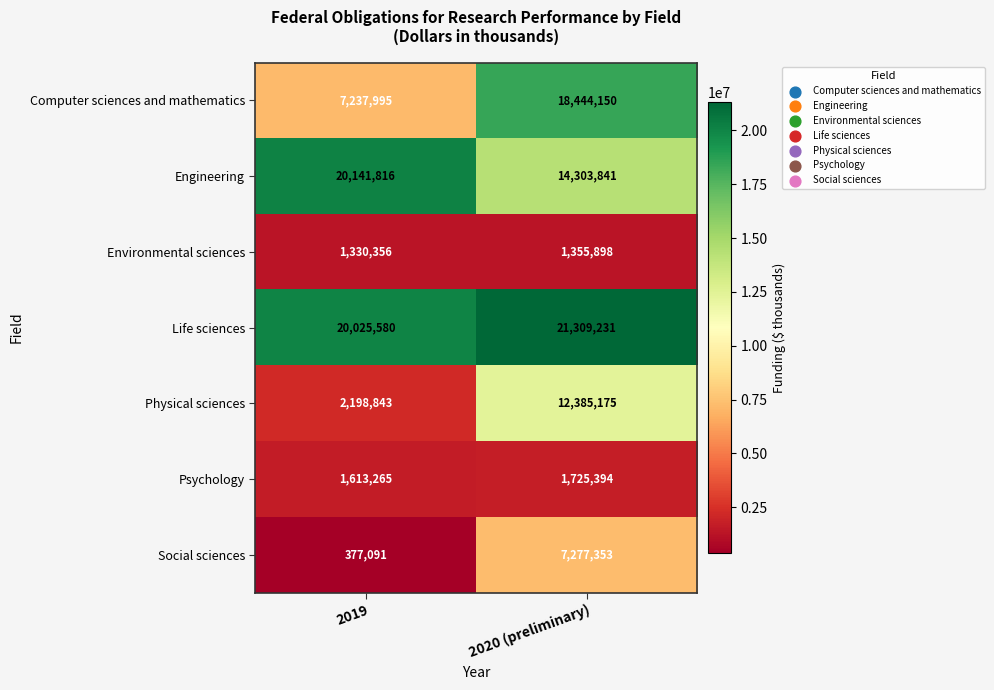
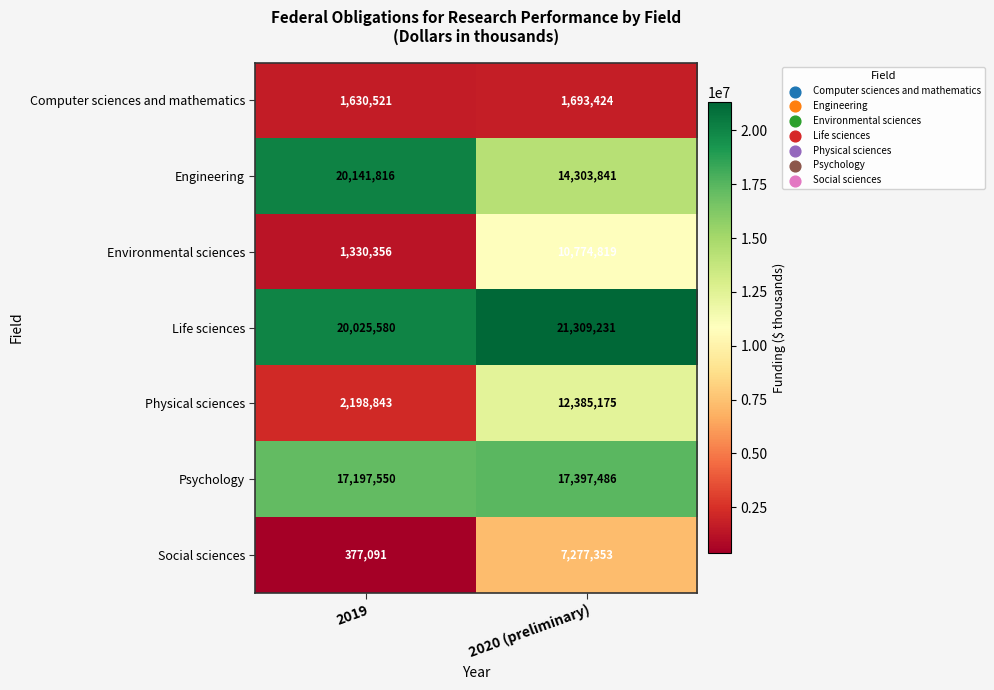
  {
    "Computer sciences and mathematics": {
-     "2019": "7,237,995",
-     "2020 (preliminary)": "18,444,150"
+     "2019": "1,630,521",
+     "2020 (preliminary)": "1,693,424"
    },
    "Engineering": {
      "2019": "20,141,816",
      "2020 (preliminary)": "14,303,841"
    },
    "Environmental sciences": {
      "2019": "1,330,356",
-     "2020 (preliminary)": "1,355,898"
+     "2020 (preliminary)": "10,774,819"
    },
    "Life sciences": {
      "2019": "20,025,580",
      "2020 (preliminary)": "21,309,231"
    },
    "Physical sciences": {
      "2019": "2,198,843",
      "2020 (preliminary)": "12,385,175"
    },
    "Psychology": {
-     "2019": "1,613,265",
-     "2020 (preliminary)": "1,725,394"
+     "2019": "17,197,550",
+     "2020 (preliminary)": "17,397,486"
    },
    "Social sciences": {
      "2019": "377,091",
      "2020 (preliminary)": "7,277,353"
    }
  }
